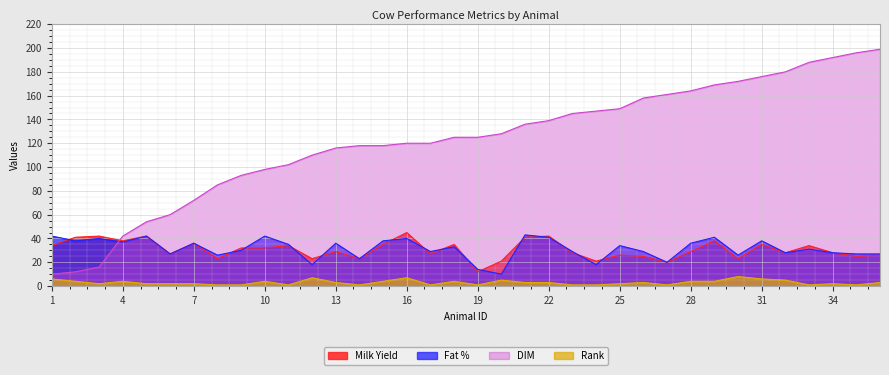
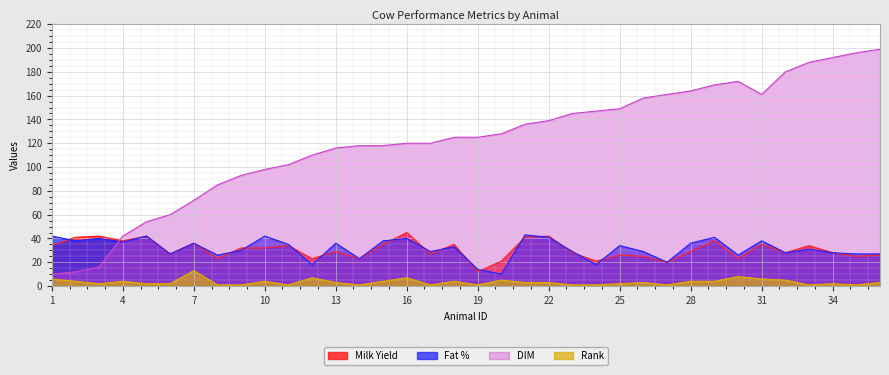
  {
    "Milk Yield": {
      "1": 34,
      "10": 32,
      "13": 29,
      "16": 45,
      "25": 26,
      "28": 29,
      "31": 35
    },
    "Fat %": {
      "1": 42,
      "10": 42,
      "13": 36,
      "16": 40,
      "25": 34,
      "28": 36,
      "31": 38
    },
    "DIM": {
      "1": 10,
      "4": 42,
      "7": 72,
      "10": 98,
      "13": 116,
      "16": 120,
      "19": 125,
      "22": 139,
      "25": 149,
      "28": 164,
-     "31": 176,
+     "31": 161,
      "34": 192
    },
    "Rank": {
      "1": 6,
      "4": 4,
-     "7": 2,
+     "7": 13,
      "10": 4,
      "13": 3,
      "16": 7,
      "19": 1,
      "22": 3,
      "25": 2,
      "28": 4,
      "31": 6,
      "34": 2
    }
  }
